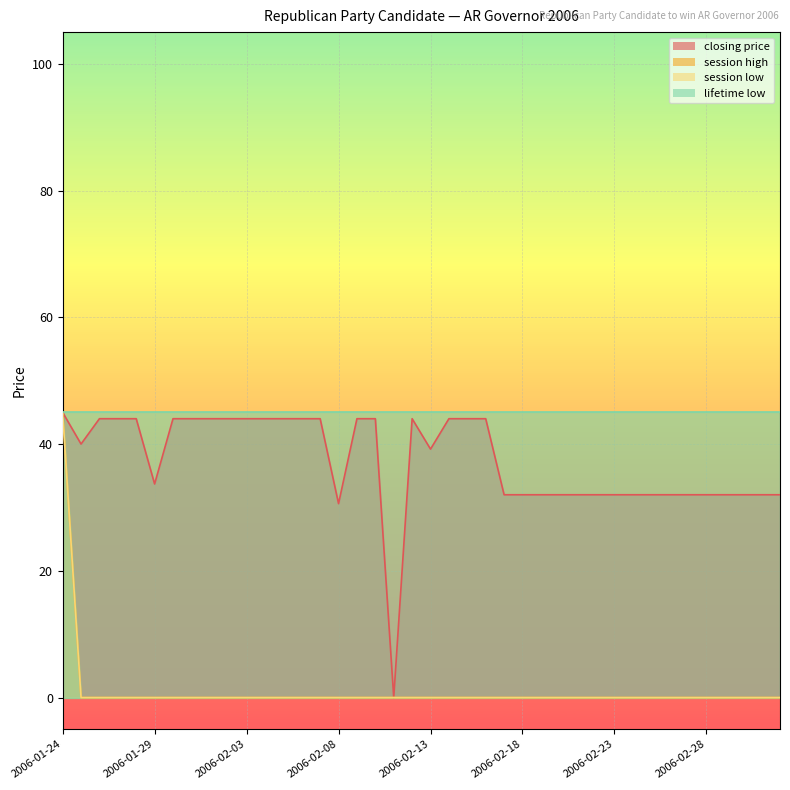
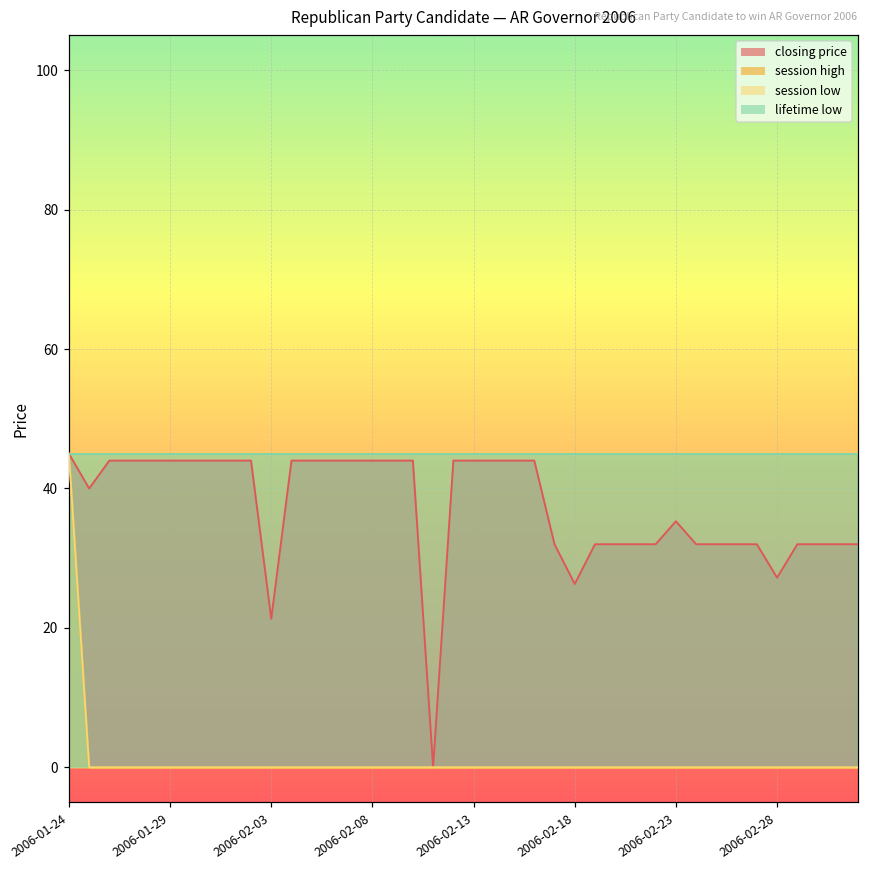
  {
    "closing price": {
-     "2006-01-29": 34,
-     "2006-02-03": 44,
-     "2006-02-08": 31,
-     "2006-02-13": 39,
-     "2006-02-18": 32,
-     "2006-02-23": 32,
-     "2006-02-28": 32
+     "2006-01-29": 44,
+     "2006-02-03": 21,
+     "2006-02-08": 44,
+     "2006-02-13": 44,
+     "2006-02-18": 26,
+     "2006-02-23": 35,
+     "2006-02-28": 27
    },
    "session low": {
      "2006-01-29": 0,
      "2006-02-03": 0,
      "2006-02-08": 0,
      "2006-02-13": 0,
      "2006-02-18": 0,
      "2006-02-23": 0,
      "2006-02-28": 0
    },
    "lifetime low": {
      "2006-01-29": 45,
      "2006-02-03": 45,
      "2006-02-08": 45,
      "2006-02-13": 45,
      "2006-02-18": 45,
      "2006-02-23": 45,
      "2006-02-28": 45
    }
  }
